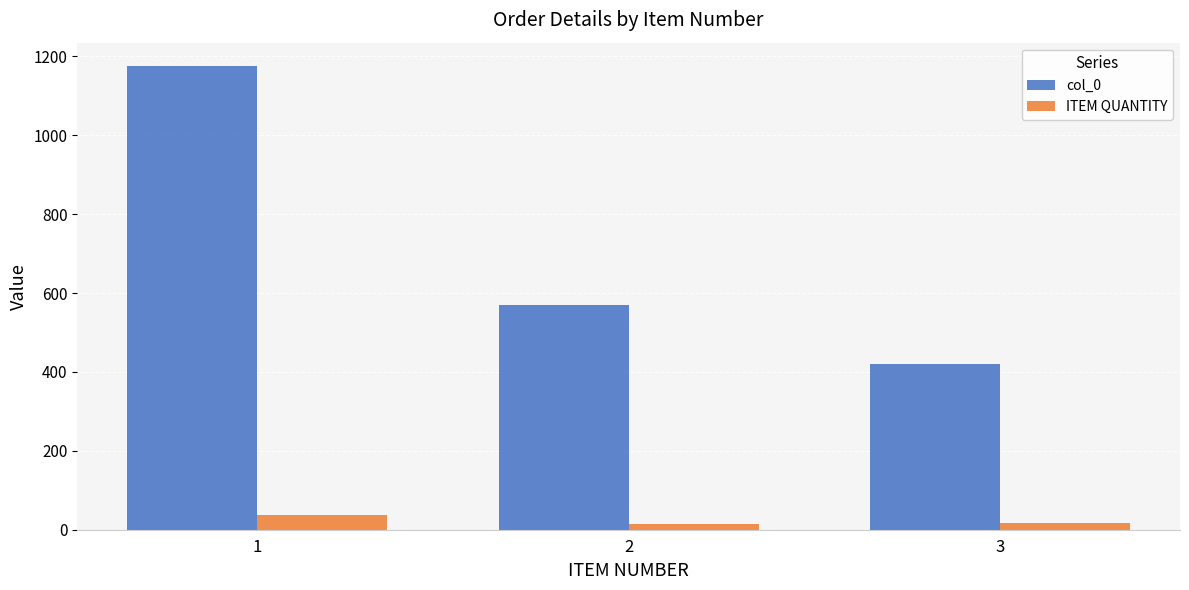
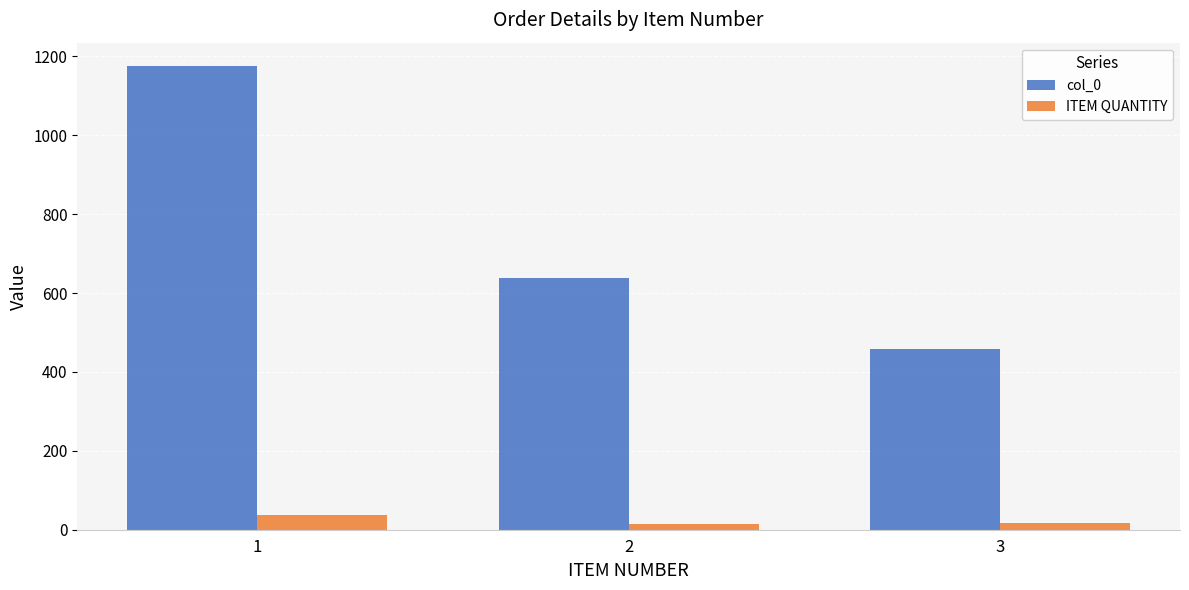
  {
    "col_0": {
      "1": 1180,
-     "2": 570,
-     "3": 420
+     "2": 640,
+     "3": 460
    },
    "ITEM QUANTITY": {
      "1": 40,
      "2": 20,
      "3": 20
    }
  }
